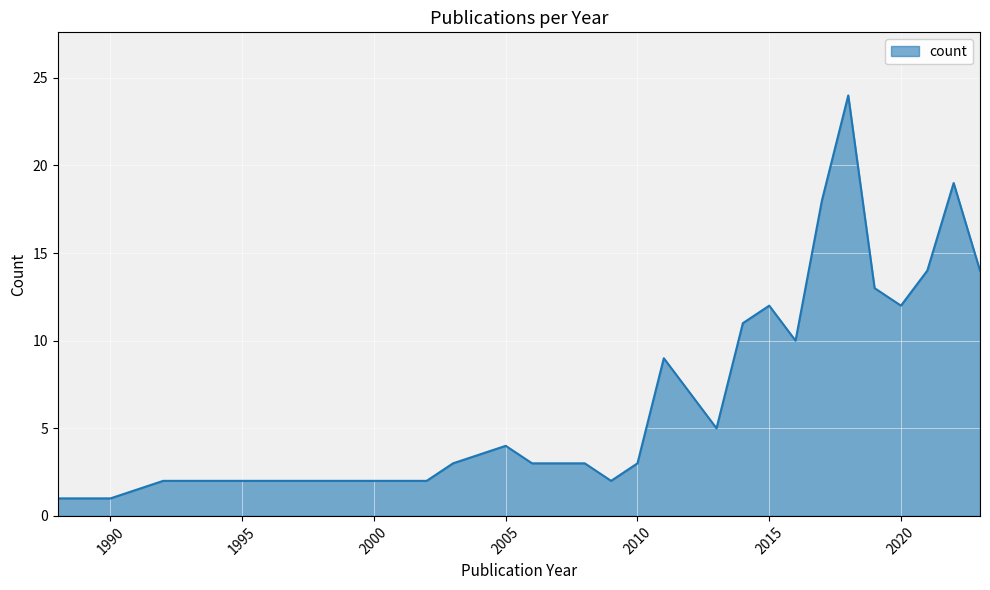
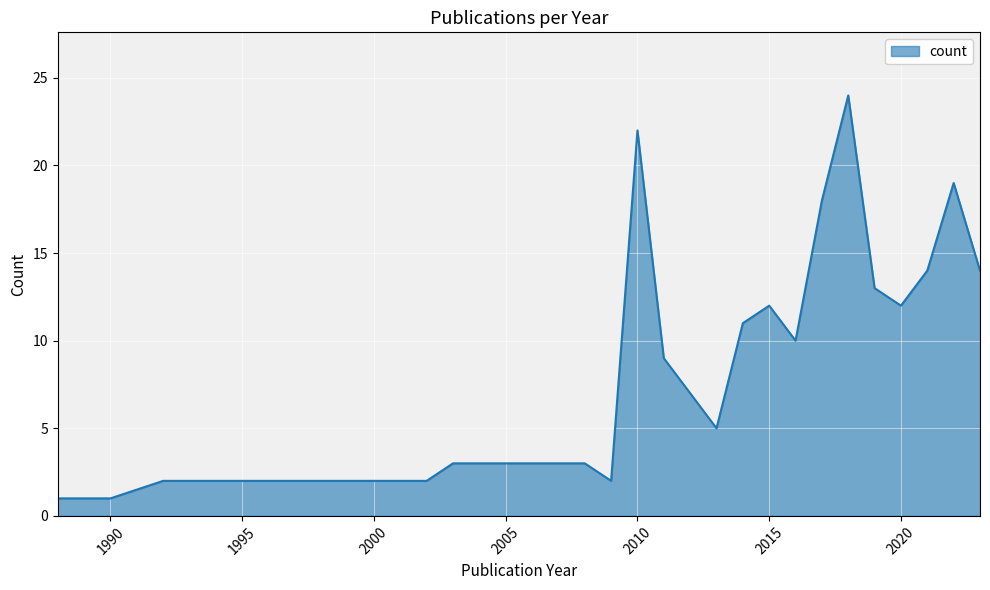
  {
    "1990": 1,
-   "2005": 4,
-   "2010": 3,
+   "2005": 3,
+   "2010": 22,
    "2015": 12,
    "2020": 12
  }
